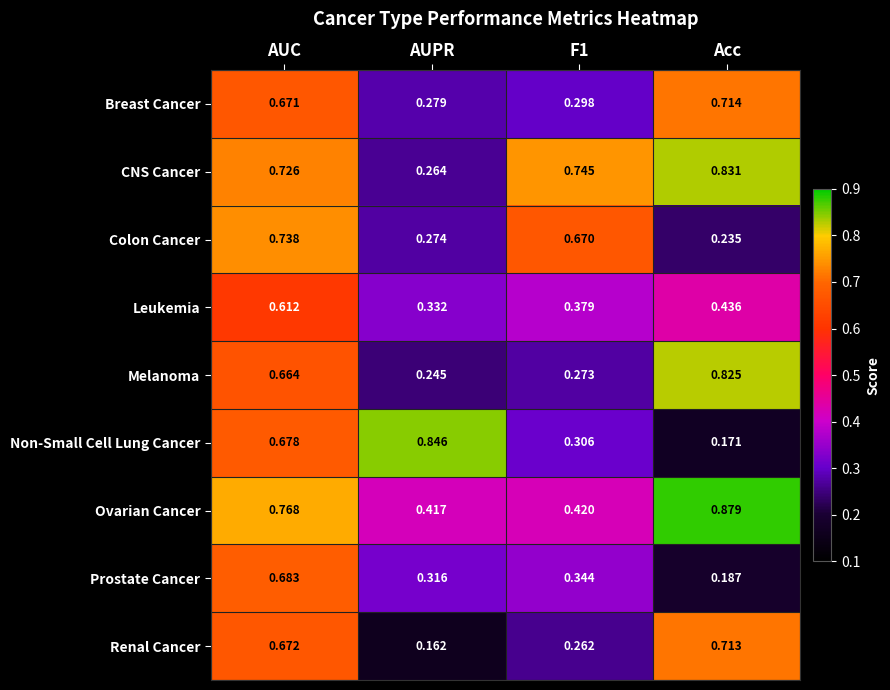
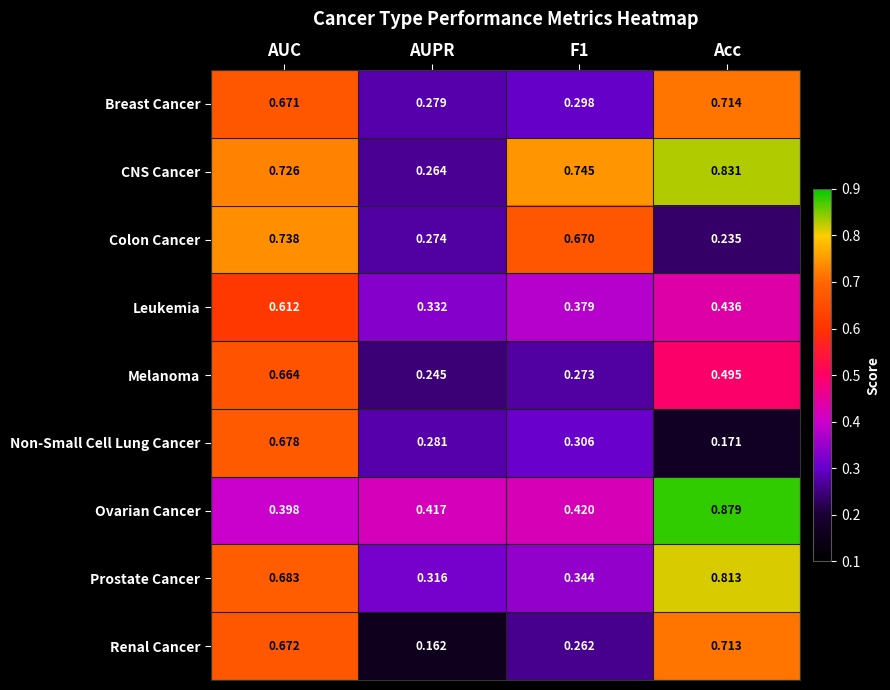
  {
    "Breast Cancer": {
      "AUC": 0.671,
      "AUPR": 0.279,
      "F1": 0.298,
      "Acc": 0.714
    },
    "CNS Cancer": {
      "AUC": 0.726,
      "AUPR": 0.264,
      "F1": 0.745,
      "Acc": 0.831
    },
    "Colon Cancer": {
      "AUC": 0.738,
      "AUPR": 0.274,
      "F1": 0.670,
      "Acc": 0.235
    },
    "Leukemia": {
      "AUC": 0.612,
      "AUPR": 0.332,
      "F1": 0.379,
      "Acc": 0.436
    },
    "Melanoma": {
      "AUC": 0.664,
      "AUPR": 0.245,
      "F1": 0.273,
-     "Acc": 0.825
+     "Acc": 0.495
    },
    "Non-Small Cell Lung Cancer": {
      "AUC": 0.678,
-     "AUPR": 0.846,
+     "AUPR": 0.281,
      "F1": 0.306,
      "Acc": 0.171
    },
    "Ovarian Cancer": {
-     "AUC": 0.768,
+     "AUC": 0.398,
      "AUPR": 0.417,
      "F1": 0.420,
      "Acc": 0.879
    },
    "Prostate Cancer": {
      "AUC": 0.683,
      "AUPR": 0.316,
      "F1": 0.344,
-     "Acc": 0.187
+     "Acc": 0.813
    },
    "Renal Cancer": {
      "AUC": 0.672,
      "AUPR": 0.162,
      "F1": 0.262,
      "Acc": 0.713
    }
  }
